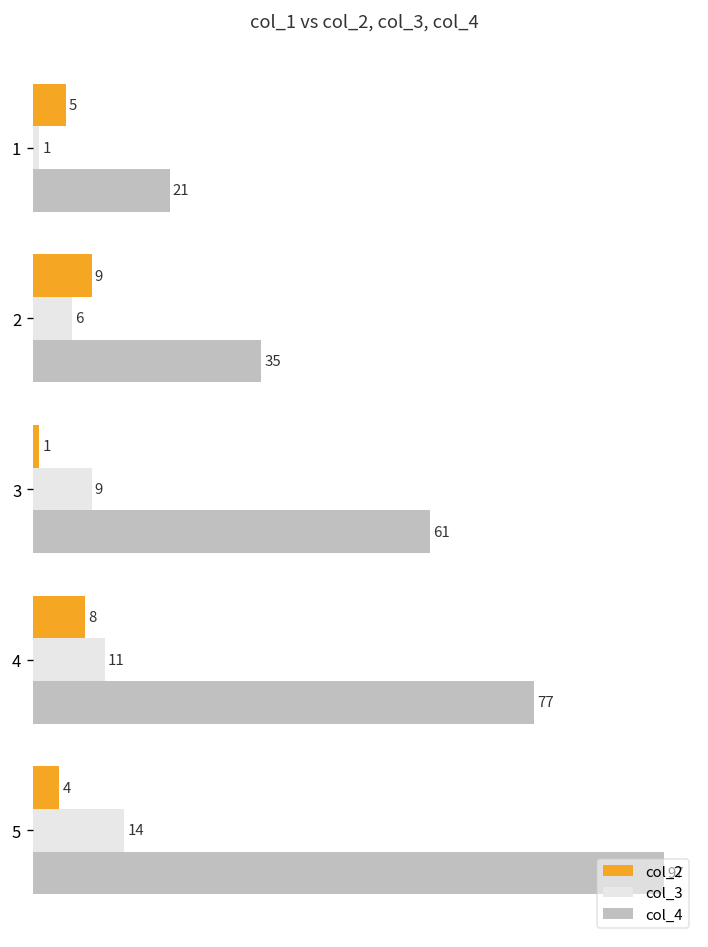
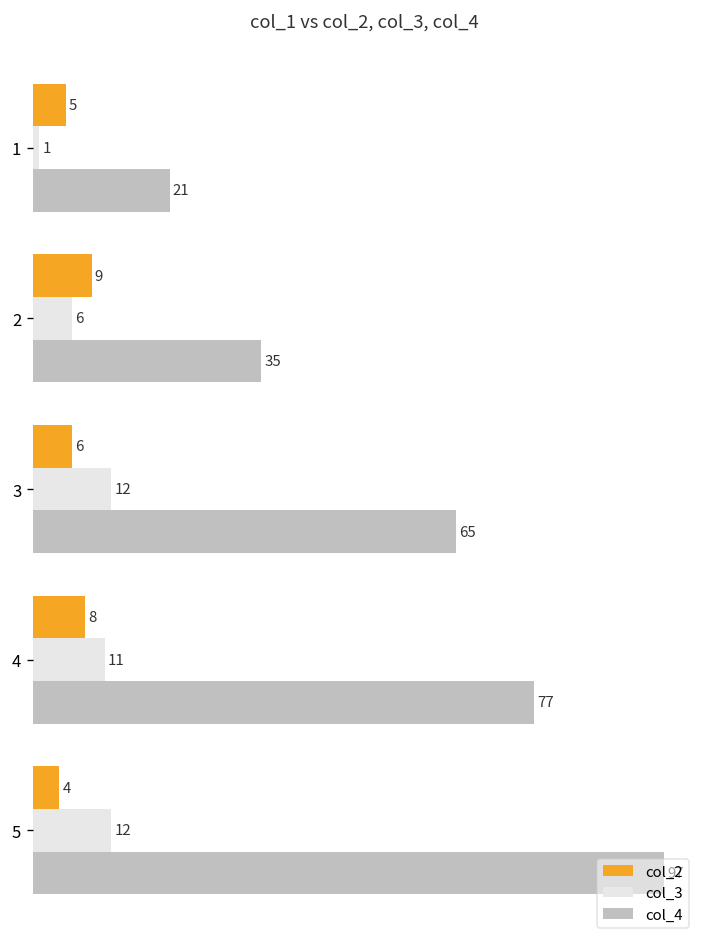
  {
    "col_2": {
      "1": 5,
      "2": 9,
-     "3": 1,
+     "3": 6,
      "4": 8,
      "5": 4
    },
    "col_3": {
      "1": 1,
      "2": 6,
-     "3": 9,
+     "3": 12,
      "4": 11,
-     "5": 14
+     "5": 12
    },
    "col_4": {
      "1": 21,
      "2": 35,
-     "3": 61,
+     "3": 65,
      "4": 77
    }
  }
